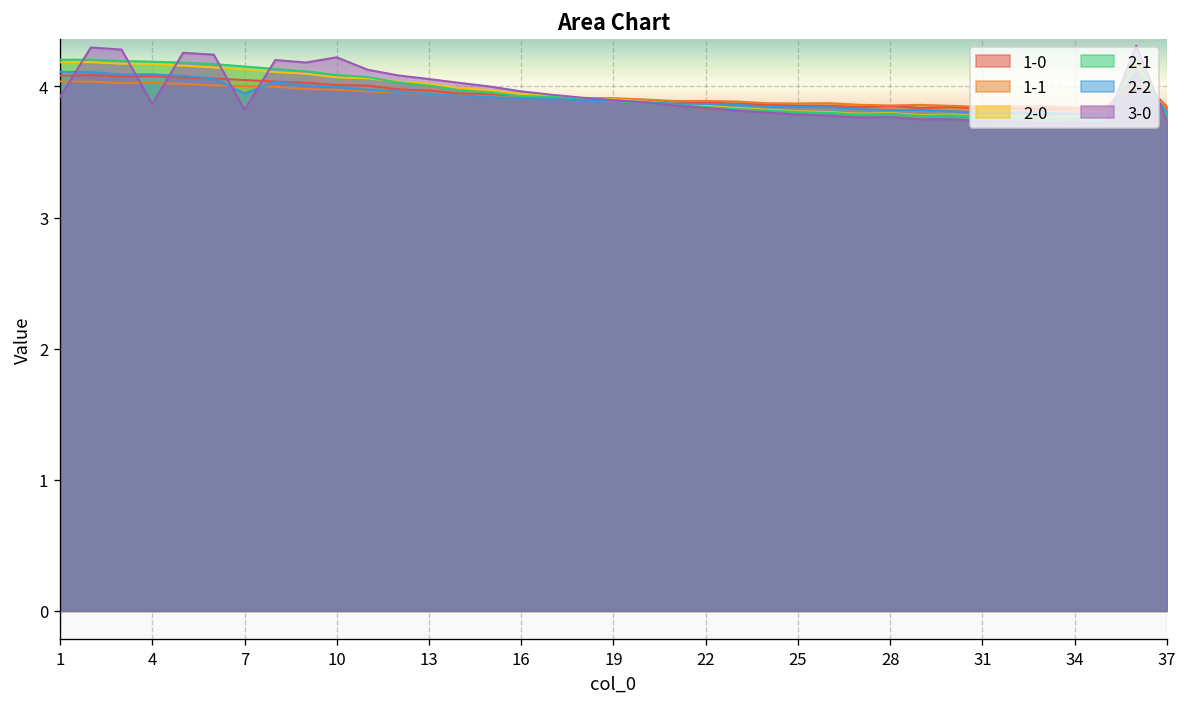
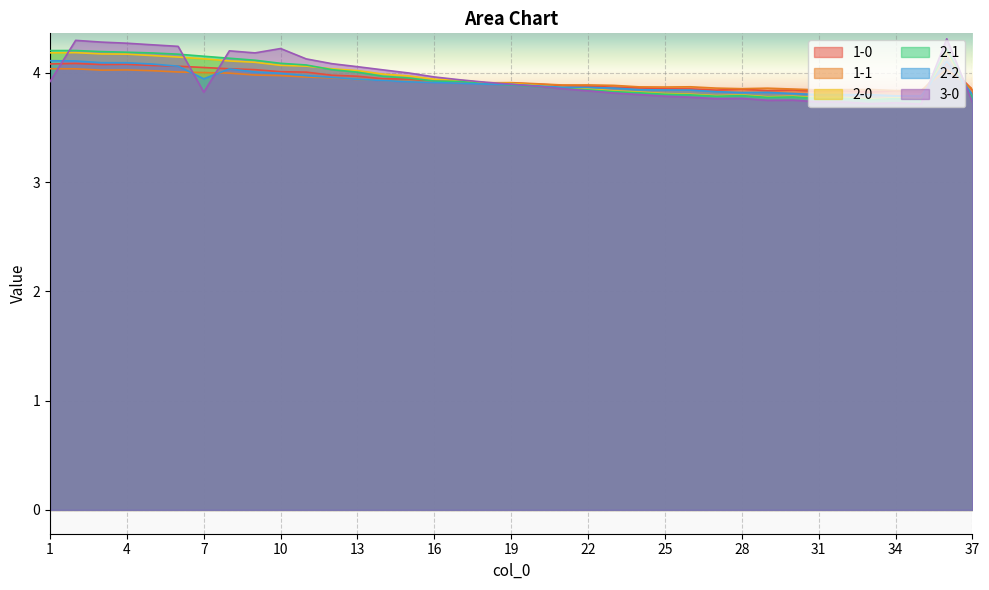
  {
    "2-1": {
      "7": 4.15
    },
    "2-2": {
      "1": 4.11,
      "7": 3.95,
      "37": 3.80
    },
    "3-0": {
      "1": 3.92,
-     "4": 3.87,
+     "4": 4.27,
      "7": 3.82,
      "10": 4.22,
      "13": 4.06,
      "28": 3.77,
      "37": 3.73
    }
  }
